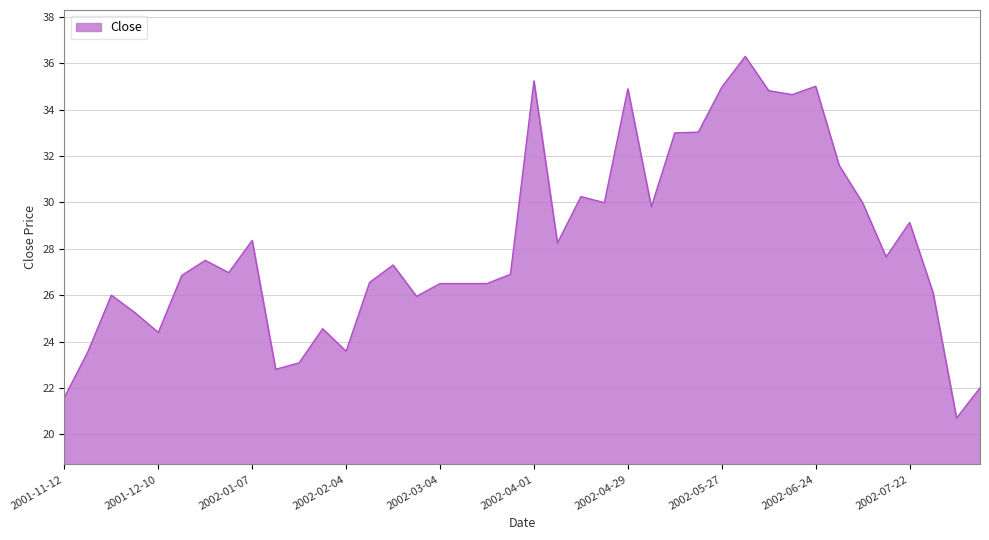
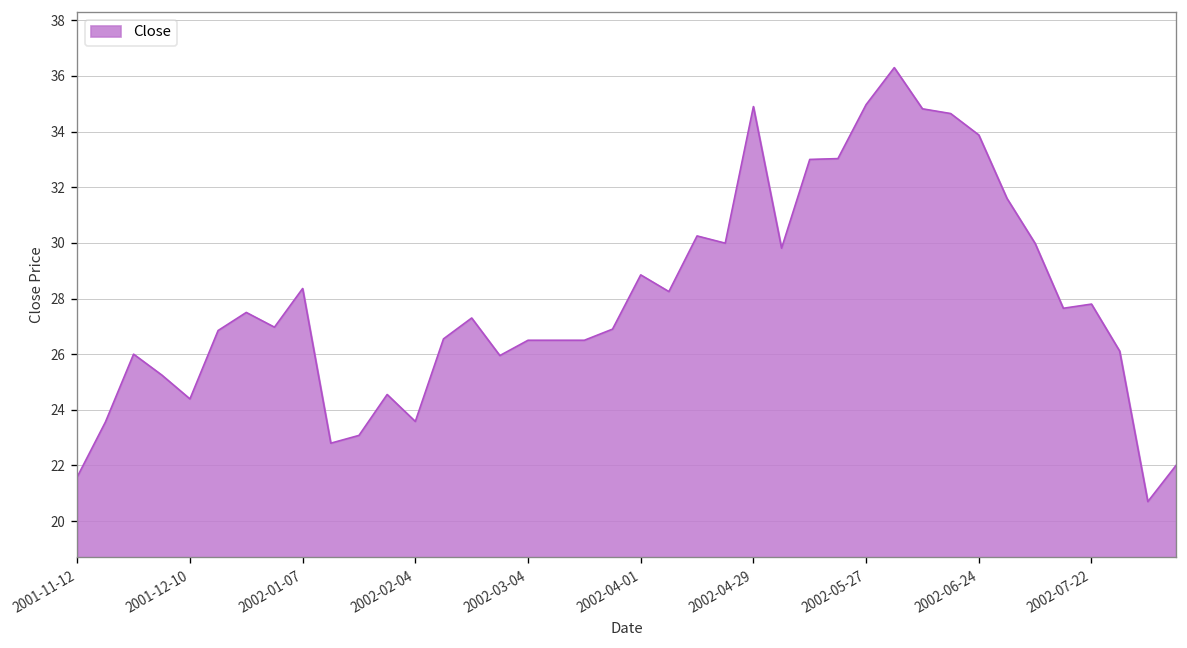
  {
    "2001-11-12": 21.6,
    "2001-12-10": 24.4,
    "2002-01-07": 28.4,
    "2002-02-04": 23.6,
    "2002-03-04": 26.5,
-   "2002-04-01": 35.2,
+   "2002-04-01": 28.9,
    "2002-04-29": 34.9,
    "2002-05-27": 35.0,
-   "2002-06-24": 35.0,
-   "2002-07-22": 29.1
+   "2002-06-24": 33.9,
+   "2002-07-22": 27.8
  }
